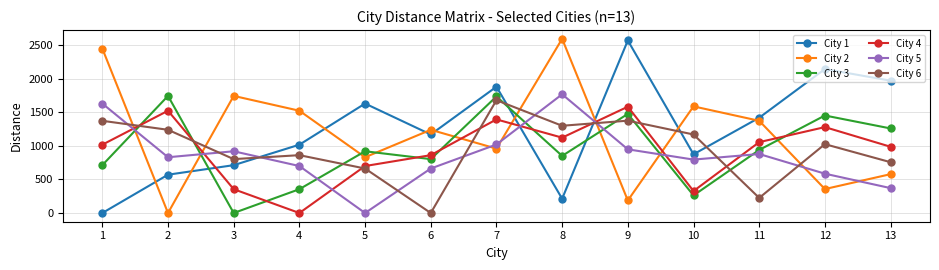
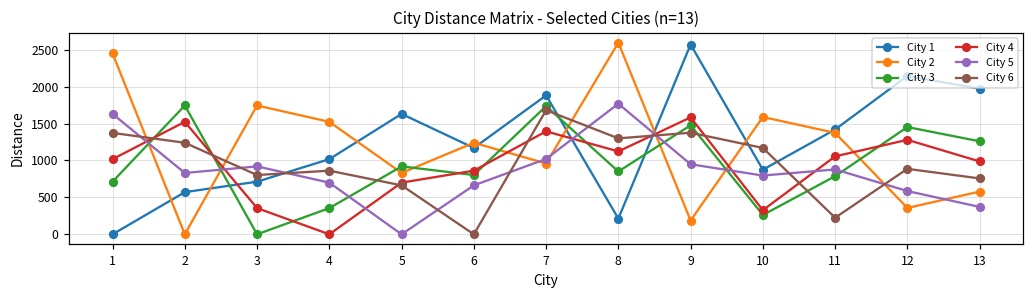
  {
    "City 1": {
      "1": 0,
      "2": 600,
      "3": 700,
      "4": 1000,
      "5": 1600,
      "6": 1200,
      "7": 1900,
      "8": 200,
      "9": 2600,
      "10": 900,
      "11": 1400
    },
    "City 2": {
      "1": 2500,
      "2": 0,
      "3": 1700,
      "4": 1500,
      "5": 800,
      "6": 1200,
      "7": 1000,
      "8": 2600,
      "9": 200,
      "10": 1600,
      "11": 1400,
      "12": 400,
      "13": 600
    },
    "City 3": {
      "1": 700,
      "2": 1700,
      "3": 0,
      "4": 400,
      "5": 900,
      "6": 800,
      "7": 1700,
      "8": 900,
      "9": 1500,
      "10": 300,
-     "11": 900,
+     "11": 800,
      "12": 1500,
      "13": 1300
    },
    "City 4": {
      "1": 1000,
      "2": 1500,
      "3": 400,
      "4": 0,
      "6": 900,
      "7": 1400,
      "8": 1100,
      "9": 1600,
      "10": 300,
      "11": 1100,
      "12": 1300,
      "13": 1000
    },
    "City 5": {
      "1": 1600,
      "2": 800,
      "3": 900,
      "4": 700,
      "5": 0,
      "6": 700,
      "7": 1000,
      "8": 1800,
      "9": 900,
      "10": 800,
      "11": 900,
      "12": 600,
      "13": 400
    },
    "City 6": {
      "1": 1400,
      "2": 1200,
      "3": 800,
      "4": 900,
      "6": 0,
      "7": 1700,
      "8": 1300,
      "9": 1400,
      "10": 1200,
      "11": 200,
-     "12": 1000,
+     "12": 900,
      "13": 800
    }
  }
